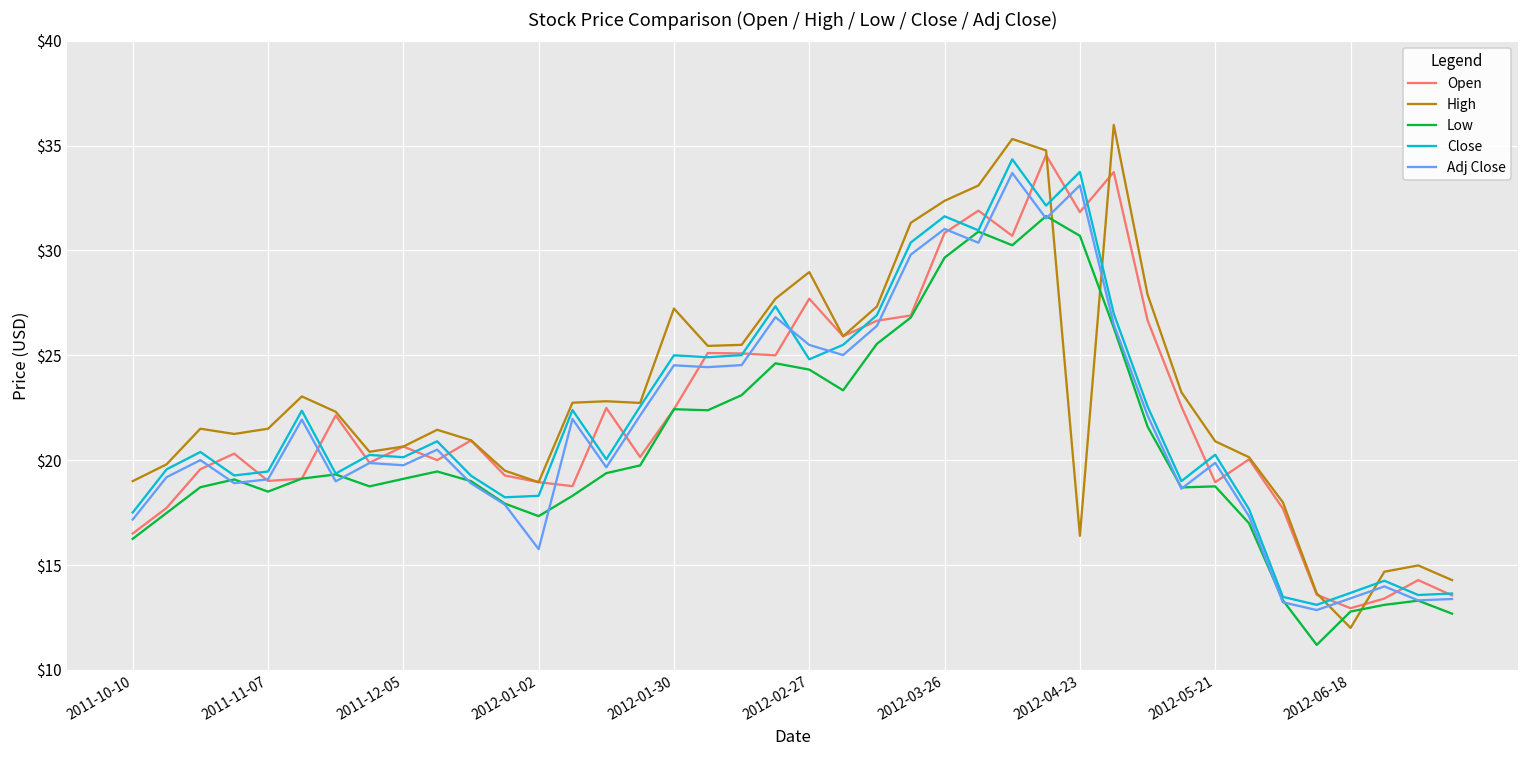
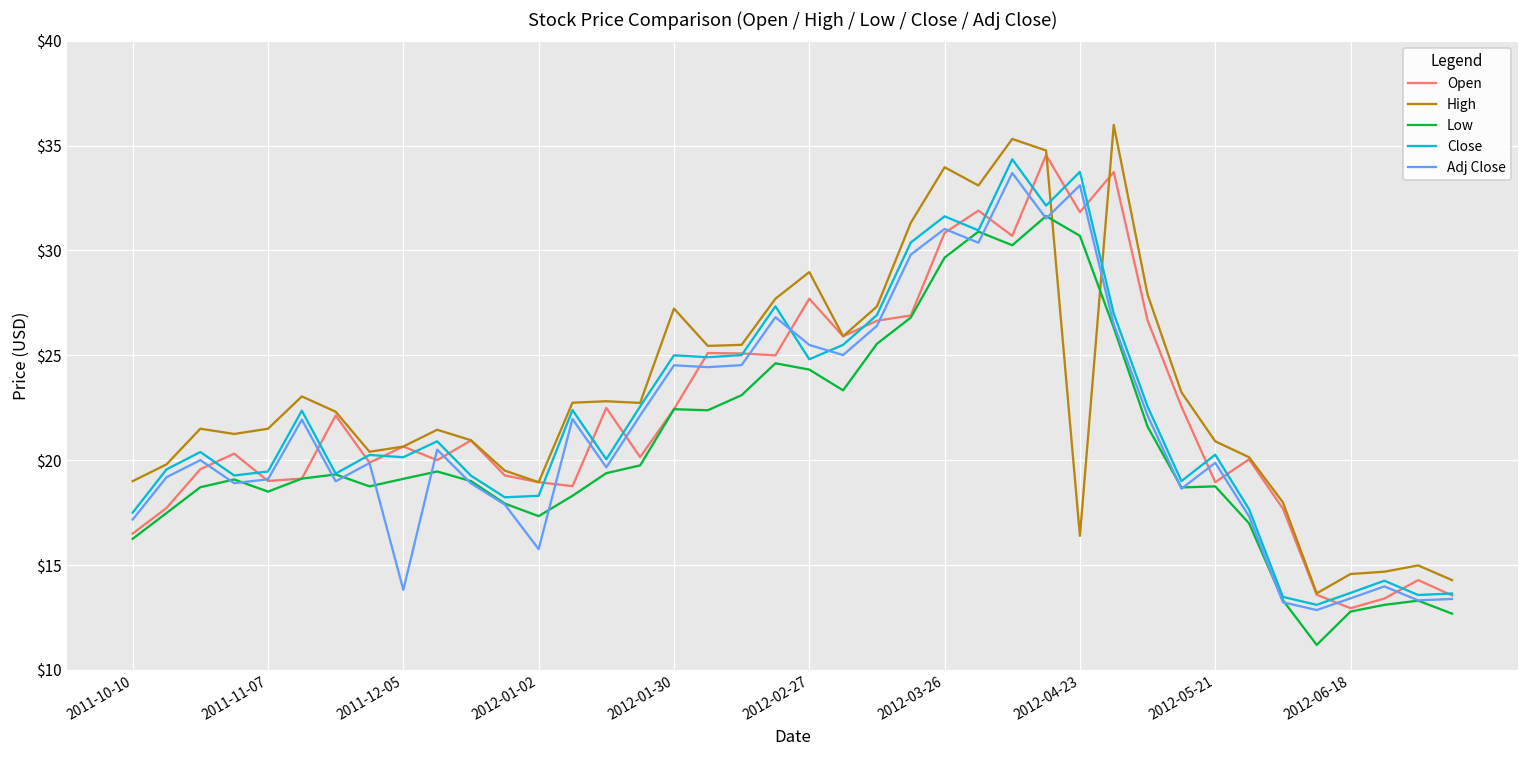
  {
    "Open": {
      "2011-10-10": "$16.5",
      "2012-02-27": "$27.7",
      "2012-03-26": "$30.8",
      "2012-04-23": "$31.8",
      "2012-05-21": "$19.0",
      "2012-06-18": "$12.9"
    },
    "High": {
      "2011-10-10": "$19.0",
      "2011-11-07": "$21.5",
      "2012-01-30": "$27.2",
      "2012-02-27": "$29.0",
-     "2012-03-26": "$32.4",
+     "2012-03-26": "$34.0",
      "2012-04-23": "$16.4",
      "2012-05-21": "$20.9",
-     "2012-06-18": "$12.0"
+     "2012-06-18": "$14.6"
    },
    "Low": {
      "2011-10-10": "$16.3",
      "2011-11-07": "$18.5",
      "2011-12-05": "$19.1",
      "2012-01-02": "$17.3",
      "2012-02-27": "$24.3",
      "2012-03-26": "$29.7",
      "2012-04-23": "$30.7",
      "2012-05-21": "$18.8",
      "2012-06-18": "$12.8"
    },
    "Close": {
      "2011-10-10": "$17.5",
      "2011-11-07": "$19.5",
      "2011-12-05": "$20.1",
      "2012-01-02": "$18.3",
      "2012-01-30": "$25.0",
      "2012-02-27": "$24.8",
      "2012-03-26": "$31.6",
      "2012-04-23": "$33.8",
      "2012-05-21": "$20.3",
      "2012-06-18": "$13.7"
    },
    "Adj Close": {
      "2011-10-10": "$17.2",
-     "2011-12-05": "$19.8",
+     "2011-12-05": "$13.8",
      "2012-01-02": "$15.8",
      "2012-01-30": "$24.5",
      "2012-02-27": "$25.5",
      "2012-03-26": "$31.0",
      "2012-04-23": "$33.1",
      "2012-05-21": "$19.9",
      "2012-06-18": "$13.4"
    }
  }
